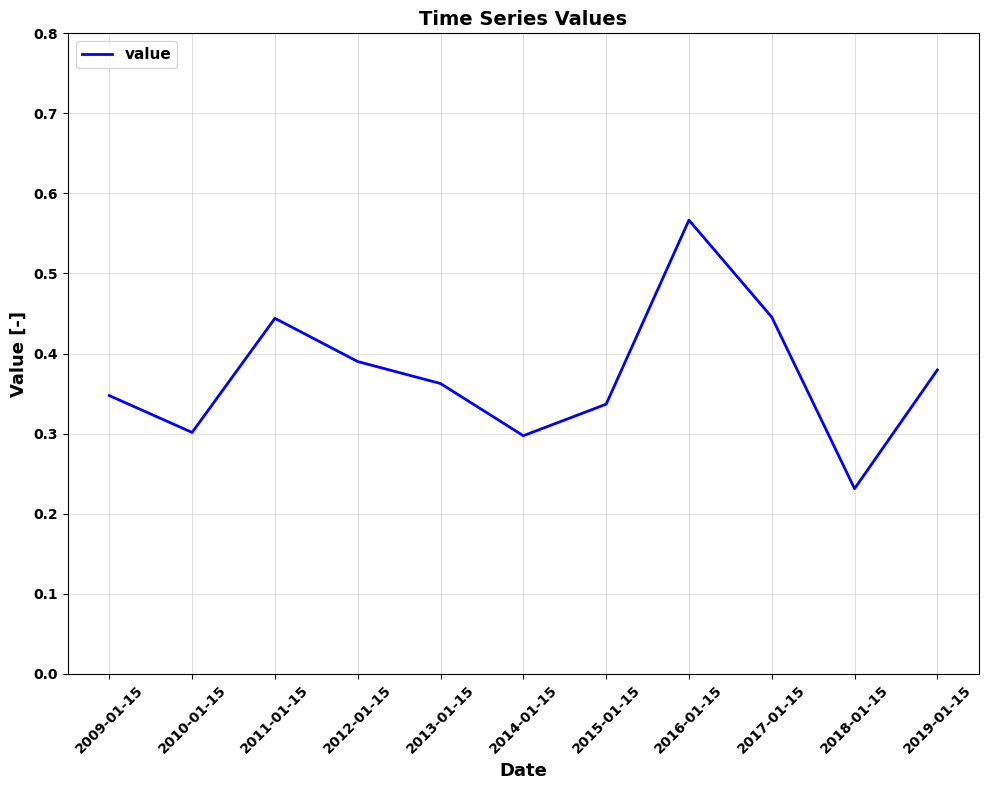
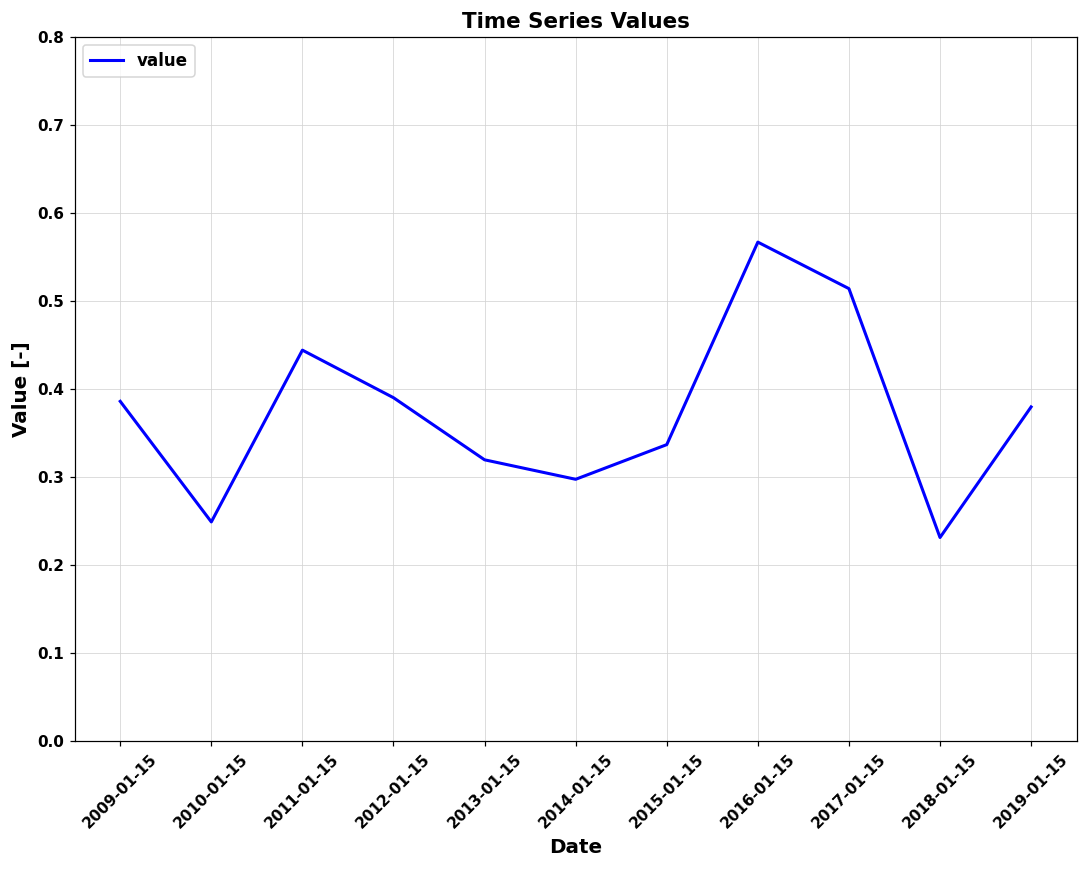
  {
-   "2009-01-15": 0.35,
-   "2010-01-15": 0.30,
+   "2009-01-15": 0.39,
+   "2010-01-15": 0.25,
    "2011-01-15": 0.44,
    "2012-01-15": 0.39,
-   "2013-01-15": 0.36,
+   "2013-01-15": 0.32,
    "2014-01-15": 0.30,
    "2015-01-15": 0.34,
    "2016-01-15": 0.57,
-   "2017-01-15": 0.45,
+   "2017-01-15": 0.51,
    "2018-01-15": 0.23,
    "2019-01-15": 0.38
  }
